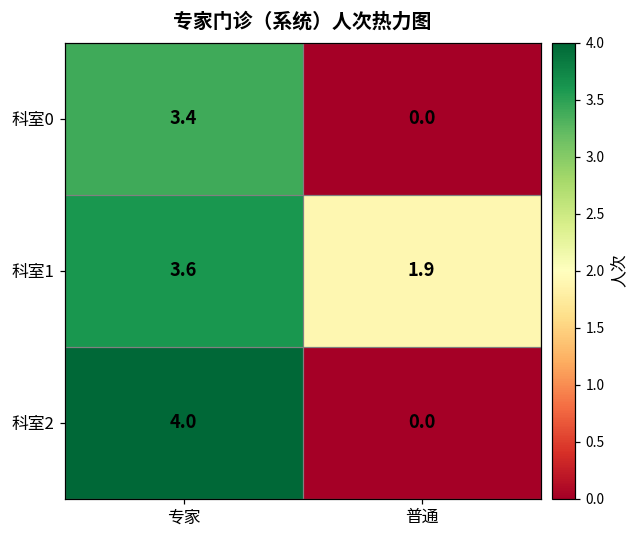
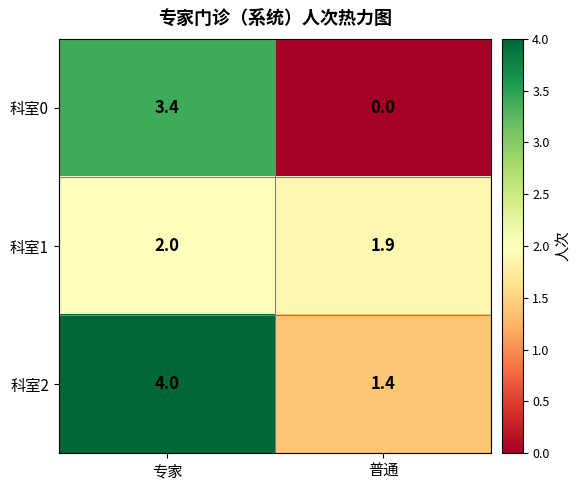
  {
    "科室0": {
      "专家": 3.4,
      "普通": 0.0
    },
    "科室1": {
-     "专家": 3.6,
+     "专家": 2.0,
      "普通": 1.9
    },
    "科室2": {
      "专家": 4.0,
-     "普通": 0.0
+     "普通": 1.4
    }
  }
